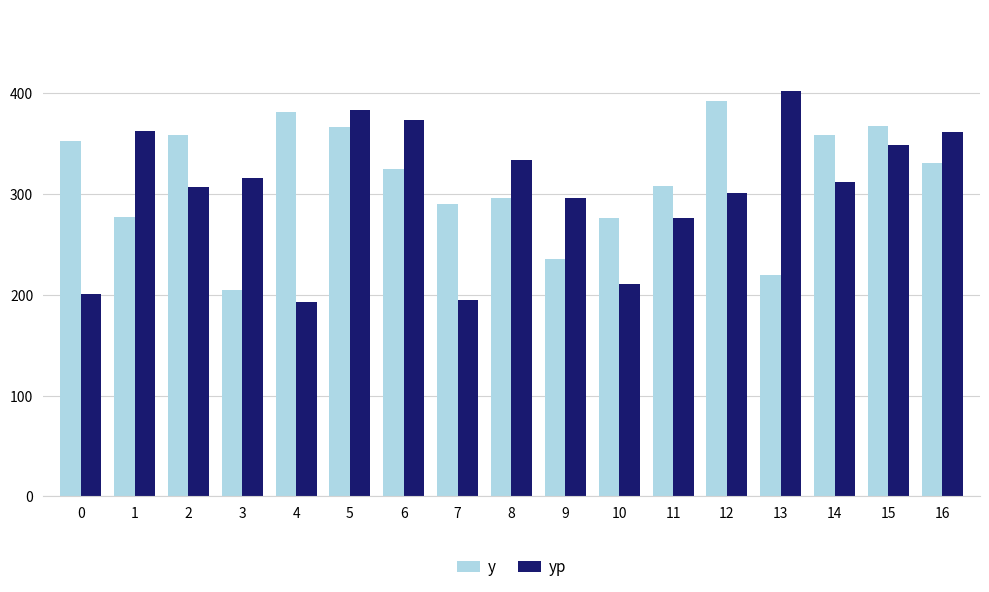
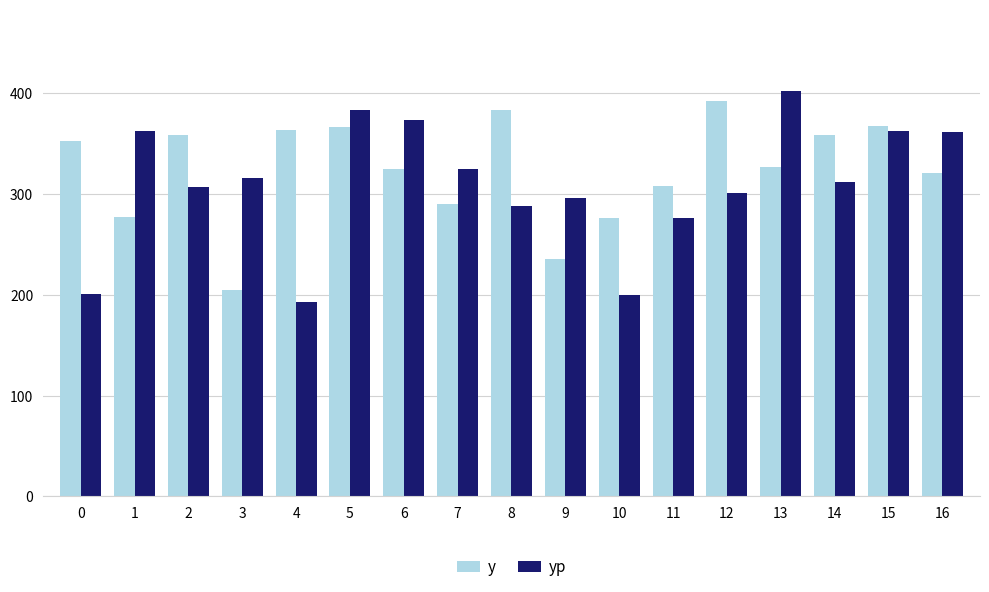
  {
    "y": {
      "0": 352,
      "1": 277,
      "2": 358,
      "3": 205,
-     "4": 381,
+     "4": 363,
      "5": 366,
      "6": 324,
      "7": 290,
-     "8": 296,
+     "8": 383,
      "9": 236,
      "10": 276,
      "11": 308,
      "12": 392,
-     "13": 220,
+     "13": 326,
      "14": 358,
      "15": 367,
-     "16": 330
+     "16": 320
    },
    "yp": {
      "0": 201,
      "1": 362,
      "2": 307,
      "3": 315,
      "4": 193,
      "5": 383,
      "6": 372,
-     "7": 194,
-     "8": 334,
+     "7": 325,
+     "8": 288,
      "9": 296,
-     "10": 210,
+     "10": 200,
      "11": 276,
      "12": 301,
      "13": 402,
      "14": 312,
-     "15": 348,
+     "15": 362,
      "16": 361
    }
  }
